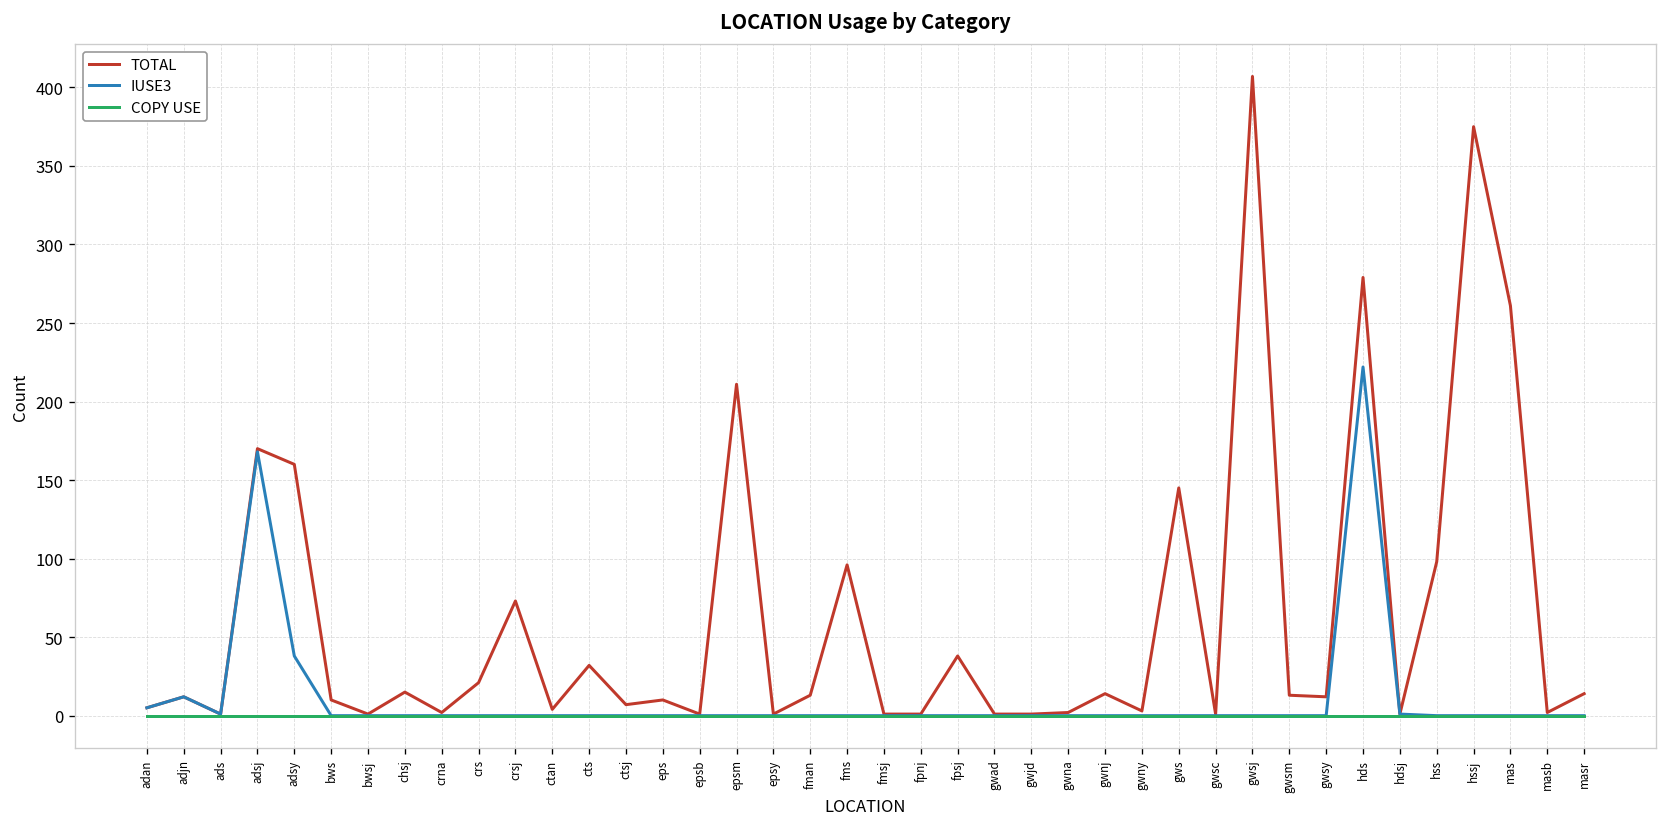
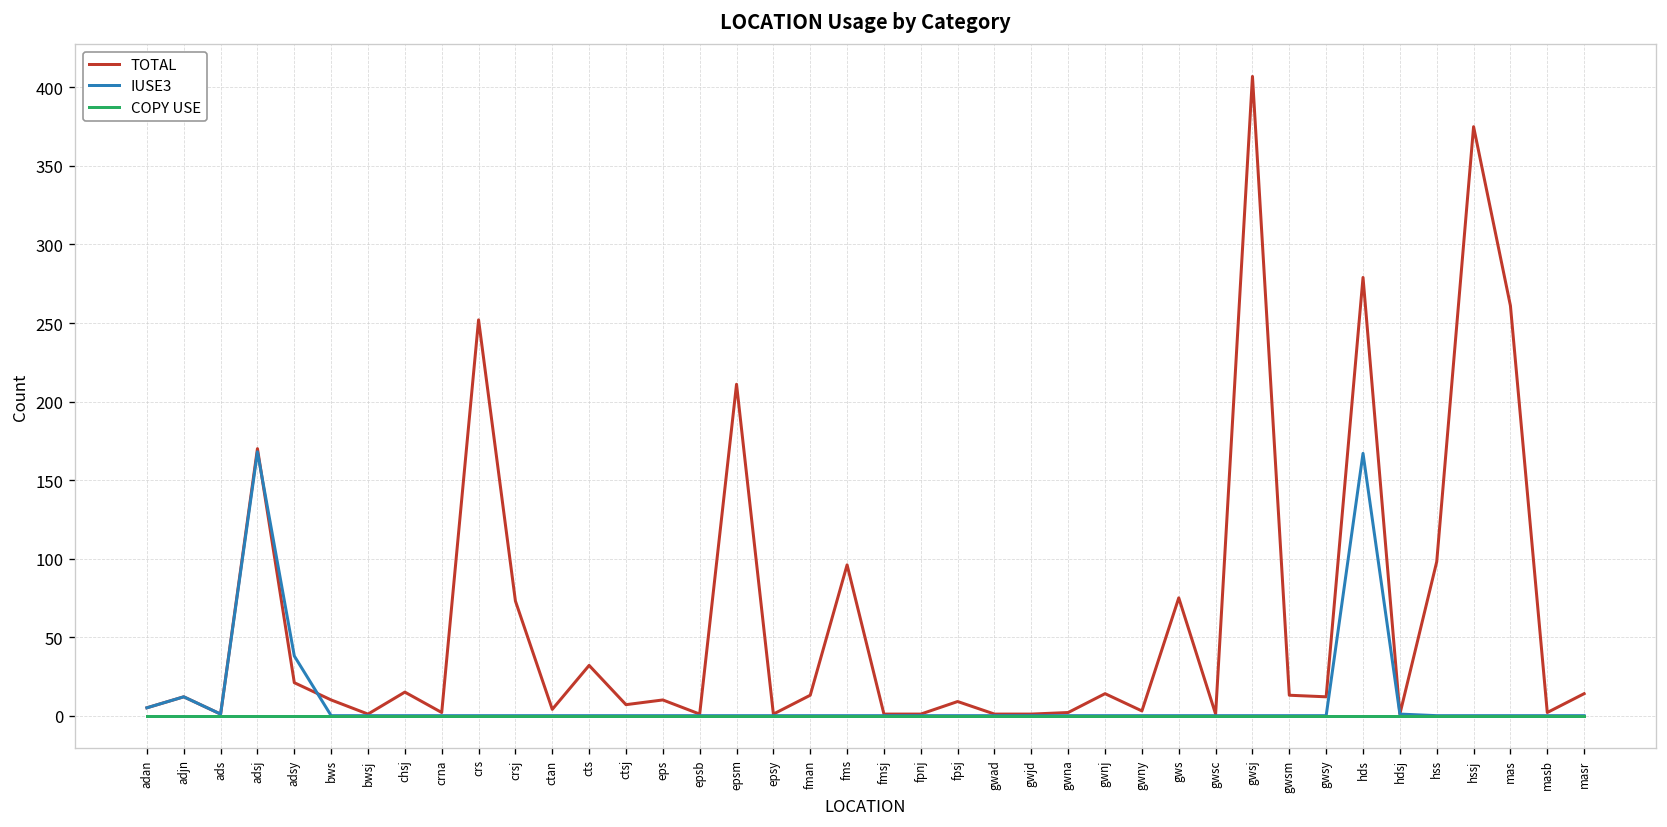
  {
    "TOTAL": {
      "adsj": 170,
-     "adsy": 160,
+     "adsy": 21,
      "bws": 10,
      "chsj": 15,
      "crna": 2,
-     "crs": 21,
+     "crs": 252,
      "crsj": 73,
      "ctan": 4,
      "cts": 32,
      "ctsj": 7,
      "eps": 10,
      "epsm": 211,
      "fman": 13,
      "fms": 96,
-     "fpsj": 38,
+     "fpsj": 9,
      "gwna": 2,
      "gwnj": 14,
      "gwny": 3,
-     "gws": 145,
+     "gws": 75,
      "gwsj": 407,
      "gwsm": 13,
      "gwsy": 12,
      "hds": 279,
      "hss": 98,
      "hssj": 375,
      "mas": 261,
      "masb": 2,
      "masr": 14
    },
    "IUSE3": {
      "adsj": 168,
      "adsy": 38,
-     "hds": 222
+     "hds": 167
    },
    "COPY USE": {
      "adan": 0,
      "adjn": 0,
      "adsj": 0,
      "adsy": 0,
      "hds": 0
    }
  }
